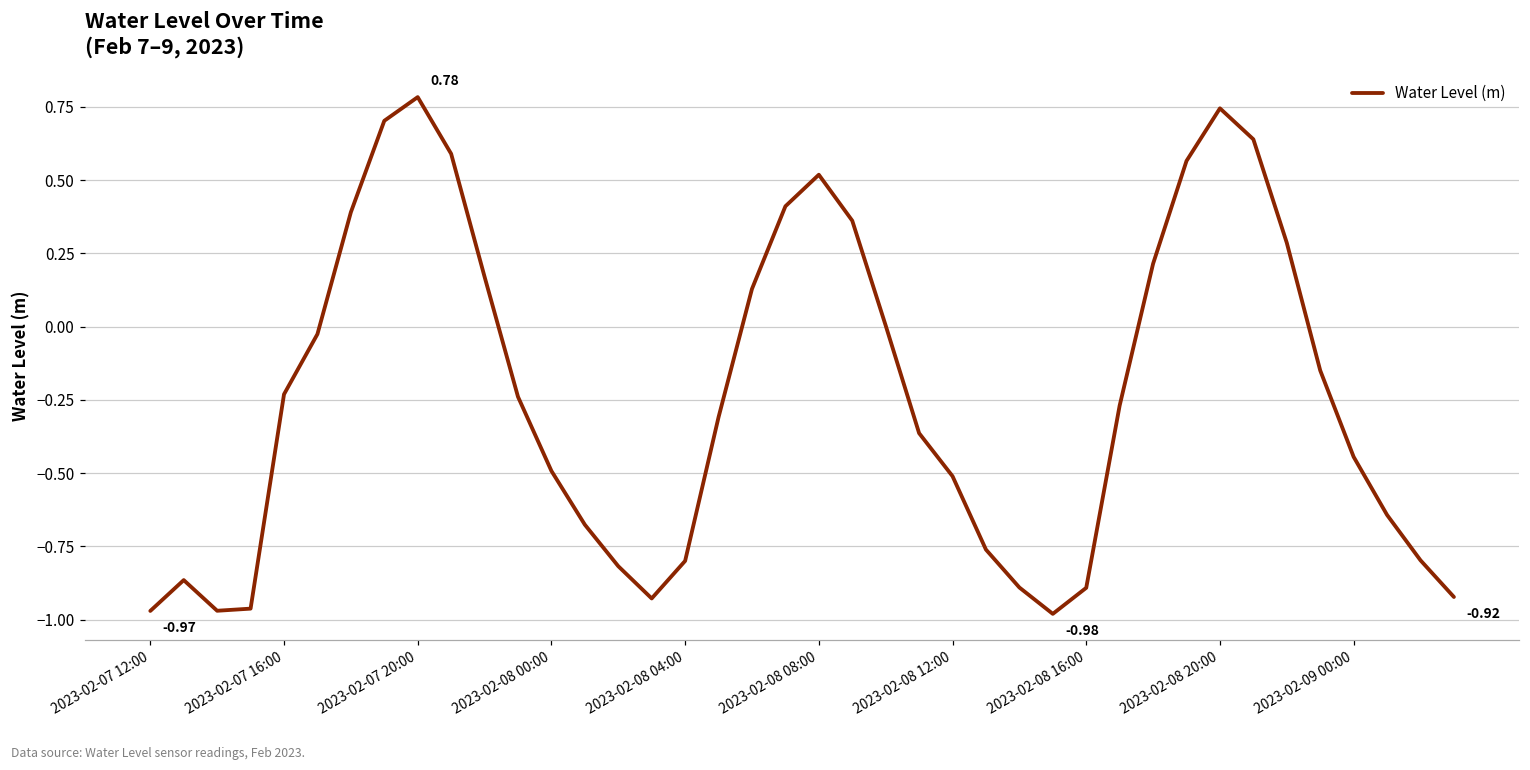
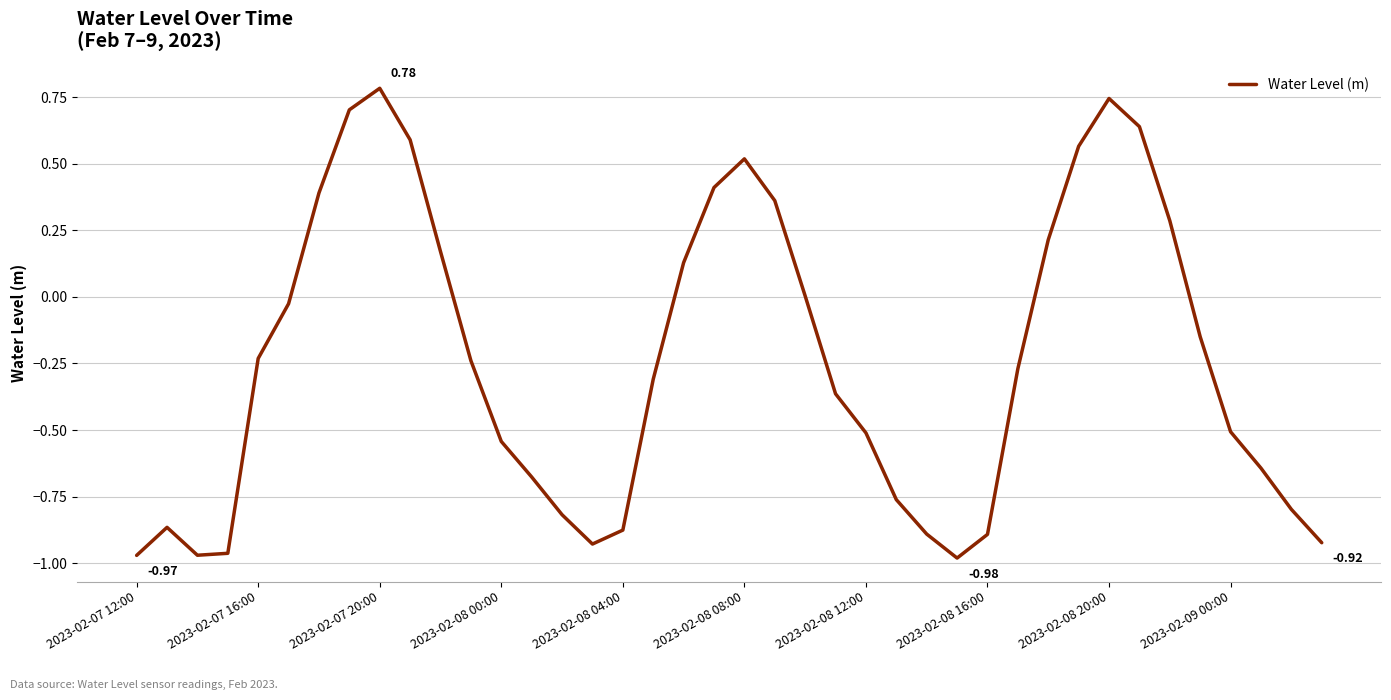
  {
    "2023-02-07 16:00": -0.23,
-   "2023-02-08 00:00": -0.49,
-   "2023-02-08 04:00": -0.80,
+   "2023-02-08 00:00": -0.54,
+   "2023-02-08 04:00": -0.88,
    "2023-02-08 08:00": 0.52,
    "2023-02-08 12:00": -0.51,
    "2023-02-08 16:00": -0.89,
    "2023-02-08 20:00": 0.74,
-   "2023-02-09 00:00": -0.44
+   "2023-02-09 00:00": -0.51
  }
